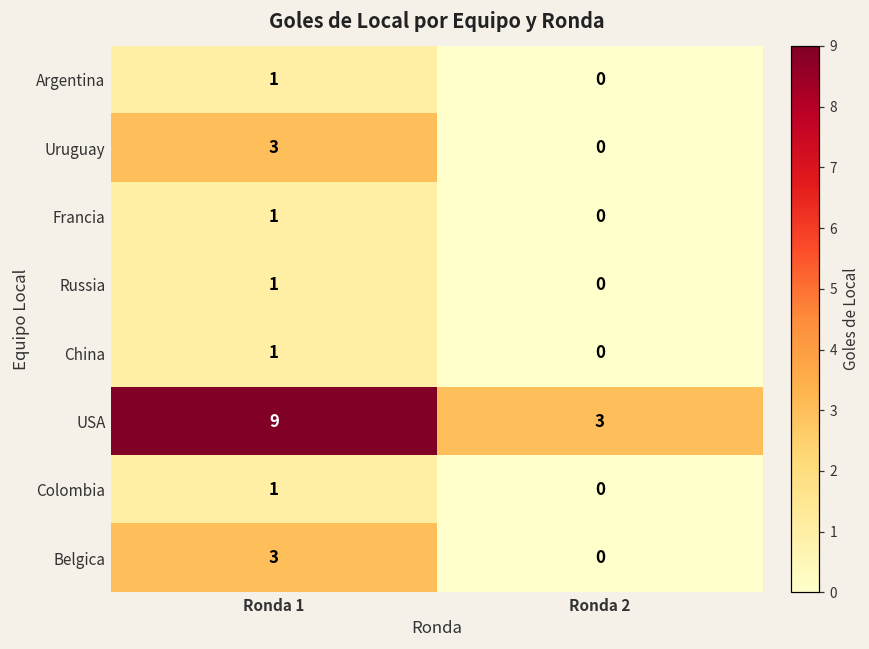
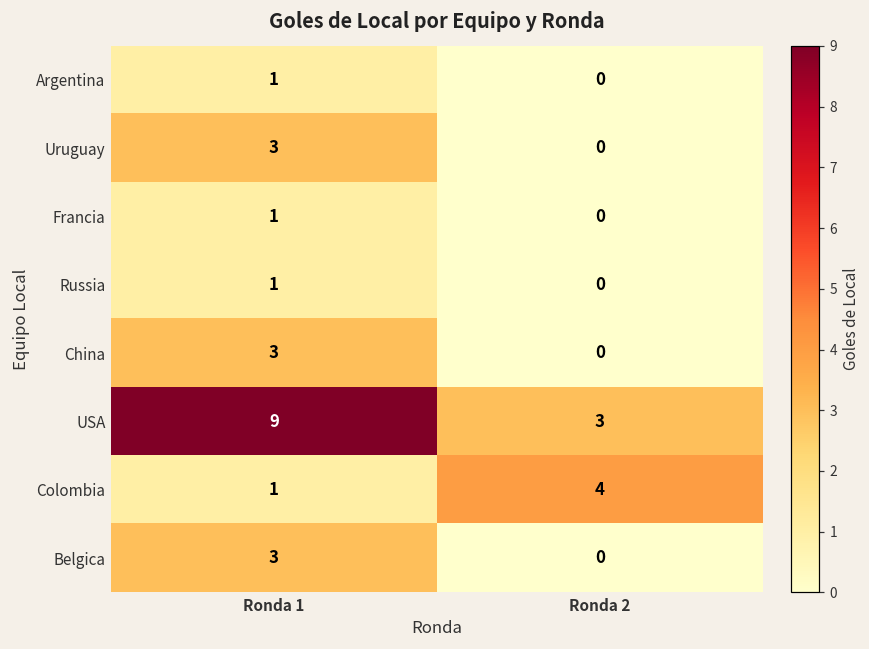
  {
    "Argentina": {
      "Ronda 1": 1,
      "Ronda 2": 0
    },
    "Uruguay": {
      "Ronda 1": 3,
      "Ronda 2": 0
    },
    "Francia": {
      "Ronda 1": 1,
      "Ronda 2": 0
    },
    "Russia": {
      "Ronda 1": 1,
      "Ronda 2": 0
    },
    "China": {
-     "Ronda 1": 1,
+     "Ronda 1": 3,
      "Ronda 2": 0
    },
    "USA": {
      "Ronda 1": 9,
      "Ronda 2": 3
    },
    "Colombia": {
      "Ronda 1": 1,
-     "Ronda 2": 0
+     "Ronda 2": 4
    },
    "Belgica": {
      "Ronda 1": 3,
      "Ronda 2": 0
    }
  }
